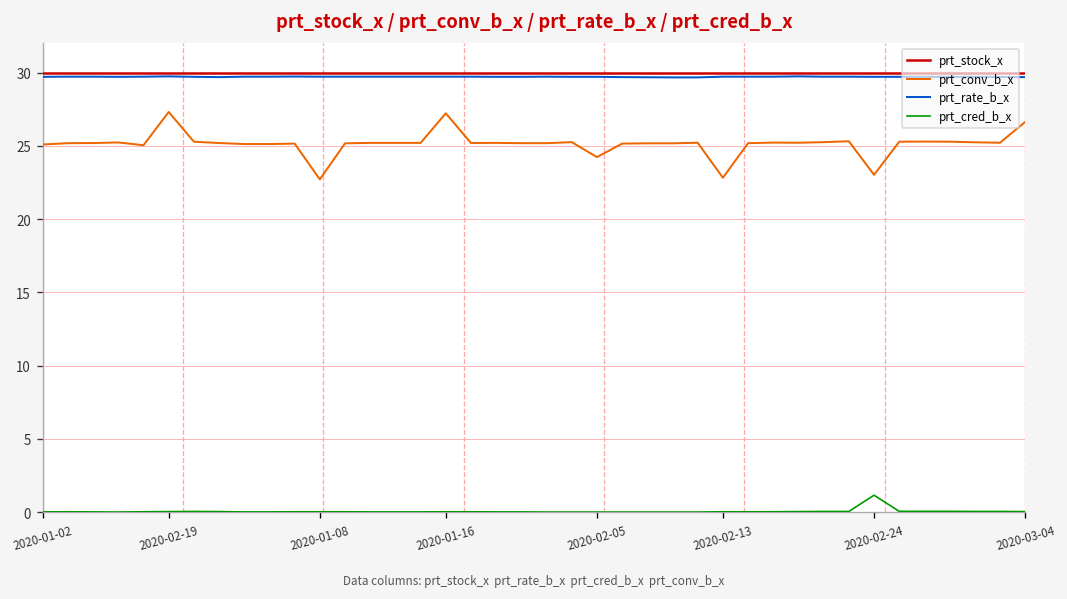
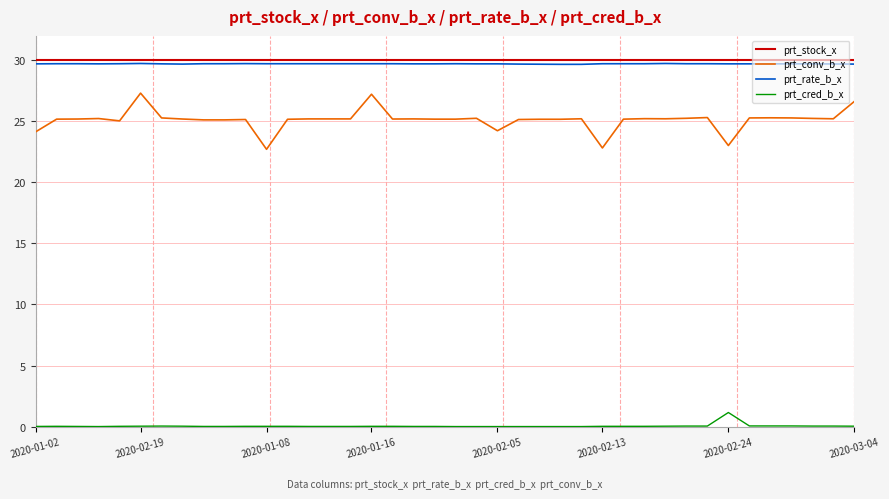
  {
    "prt_stock_x": {
      "2020-01-02": 30.0,
      "2020-02-19": 30.0,
      "2020-01-08": 30.0,
      "2020-01-16": 30.0,
      "2020-02-05": 30.0,
      "2020-02-13": 30.0,
      "2020-02-24": 30.0,
      "2020-03-04": 30.0
    },
    "prt_conv_b_x": {
-     "2020-01-02": 25.1,
+     "2020-01-02": 24.1,
      "2020-02-19": 27.3,
      "2020-01-08": 22.7,
      "2020-01-16": 27.2,
      "2020-02-05": 24.2,
      "2020-02-13": 22.8,
      "2020-02-24": 23.0,
      "2020-03-04": 26.6
    },
    "prt_rate_b_x": {
      "2020-01-02": 29.7,
      "2020-02-19": 29.7,
      "2020-01-08": 29.7,
      "2020-01-16": 29.7,
      "2020-02-05": 29.7,
      "2020-02-13": 29.7,
      "2020-02-24": 29.7,
      "2020-03-04": 29.7
    },
    "prt_cred_b_x": {
      "2020-01-02": 0.0,
      "2020-02-19": 0.0,
      "2020-01-08": 0.0,
      "2020-01-16": 0.0,
      "2020-02-05": 0.0,
      "2020-02-13": 0.0,
      "2020-02-24": 1.2,
      "2020-03-04": 0.0
    }
  }
